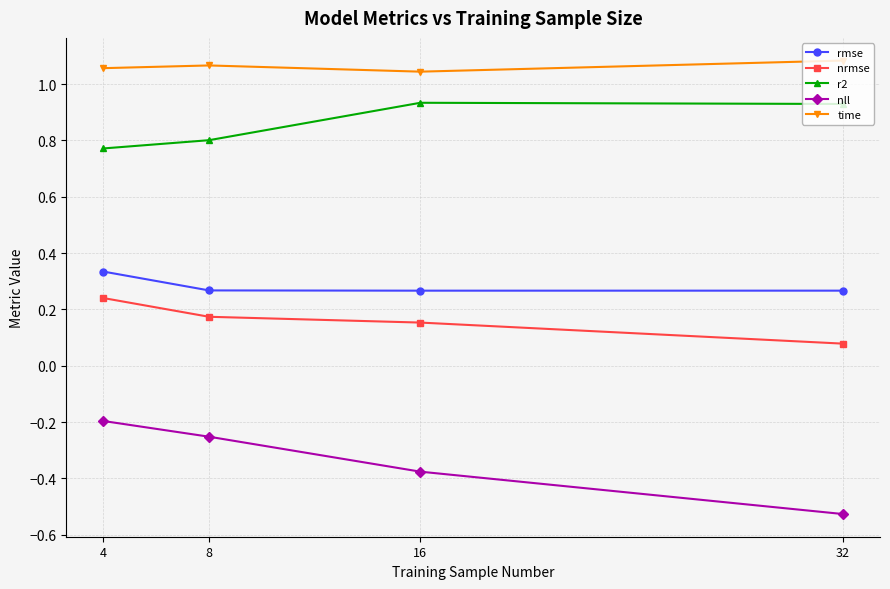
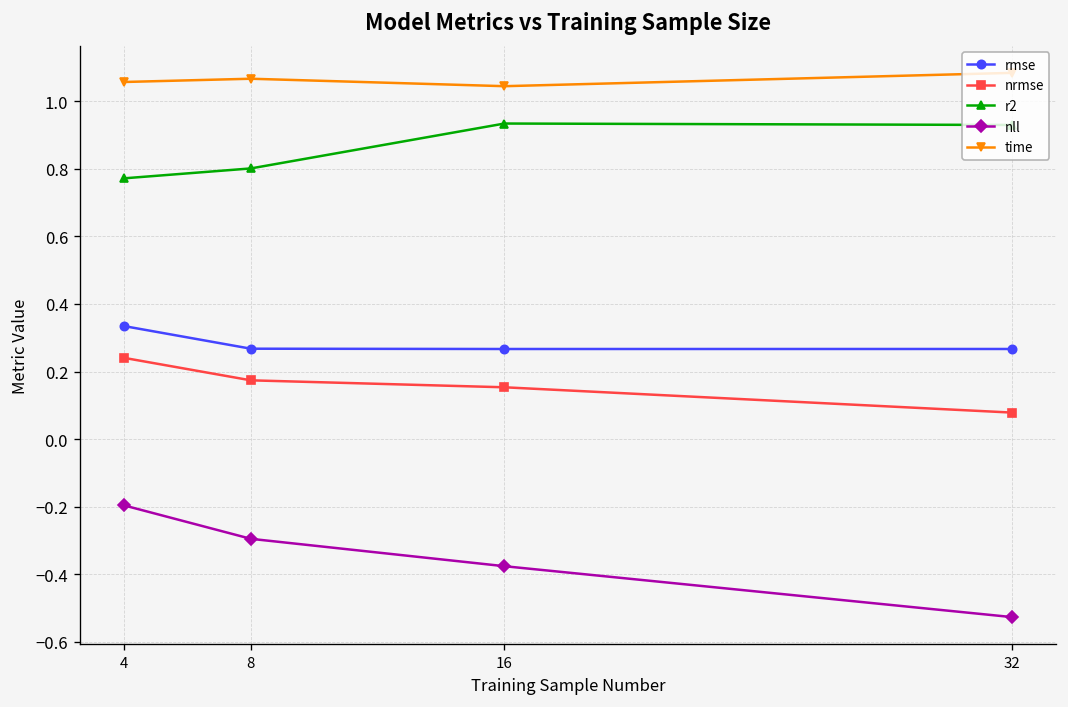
  {
    "rmse": {
      "4": 0.33,
      "8": 0.27,
      "16": 0.27,
      "32": 0.27
    },
    "nrmse": {
      "4": 0.24,
      "8": 0.17,
      "16": 0.15,
      "32": 0.08
    },
    "r2": {
      "4": 0.77,
      "8": 0.80,
      "16": 0.93
    },
    "nll": {
      "4": -0.20,
-     "8": -0.25,
+     "8": -0.29,
      "16": -0.38,
      "32": -0.53
    },
    "time": {
      "4": 1.06,
      "8": 1.07,
      "16": 1.04
    }
  }
